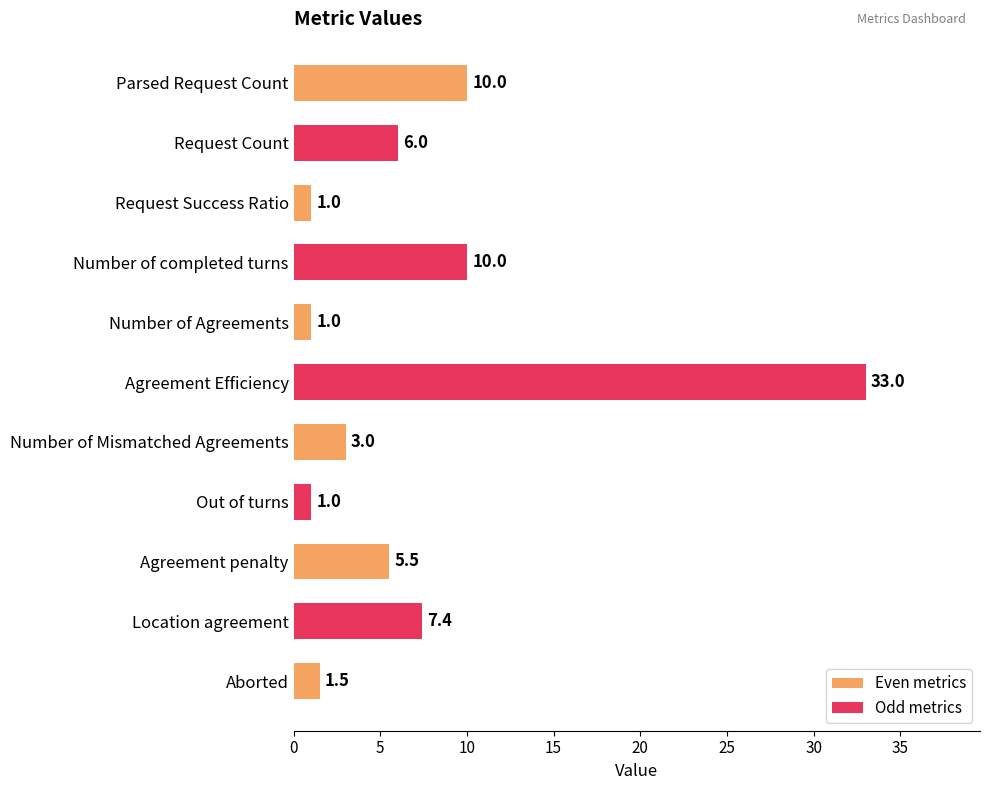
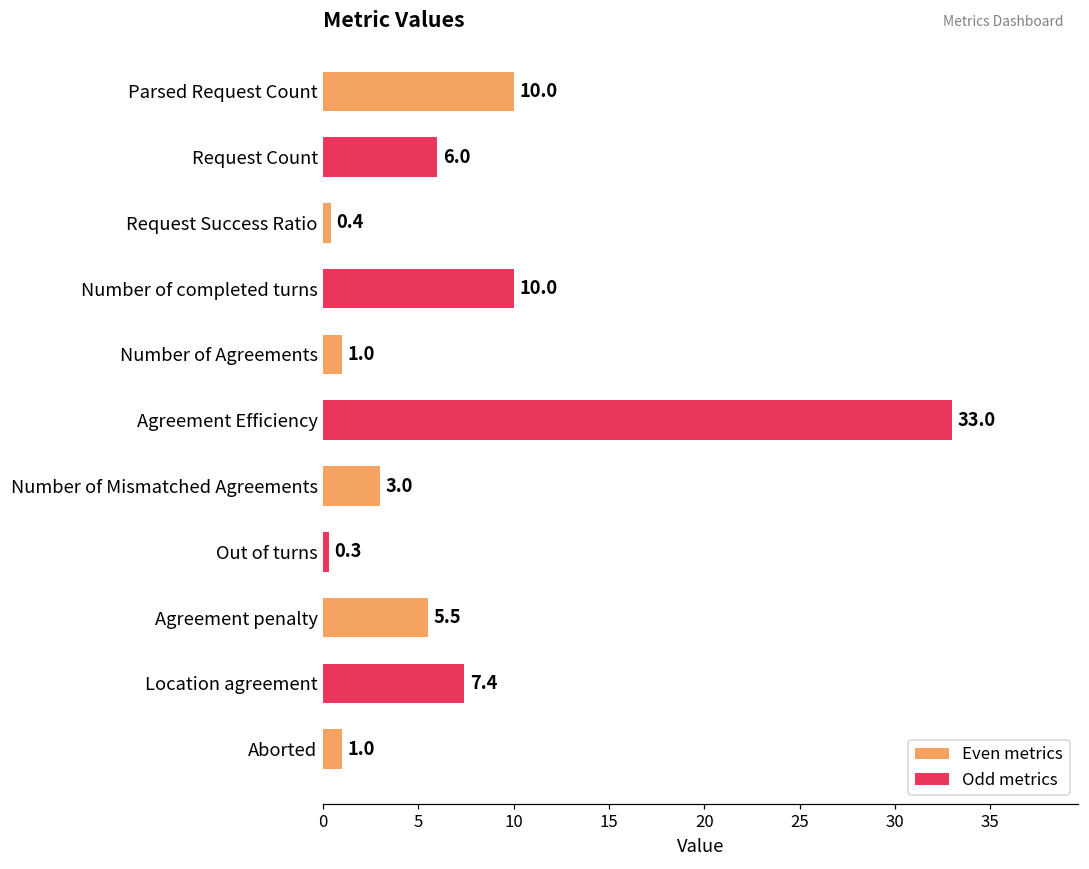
  {
    "Parsed Request Count": 10.0,
    "Request Count": 6.0,
-   "Request Success Ratio": 1.0,
+   "Request Success Ratio": 0.4,
    "Number of completed turns": 10.0,
    "Number of Agreements": 1.0,
    "Agreement Efficiency": 33.0,
    "Number of Mismatched Agreements": 3.0,
-   "Out of turns": 1.0,
+   "Out of turns": 0.3,
    "Agreement penalty": 5.5,
    "Location agreement": 7.4,
-   "Aborted": 1.5
+   "Aborted": 1.0
  }
